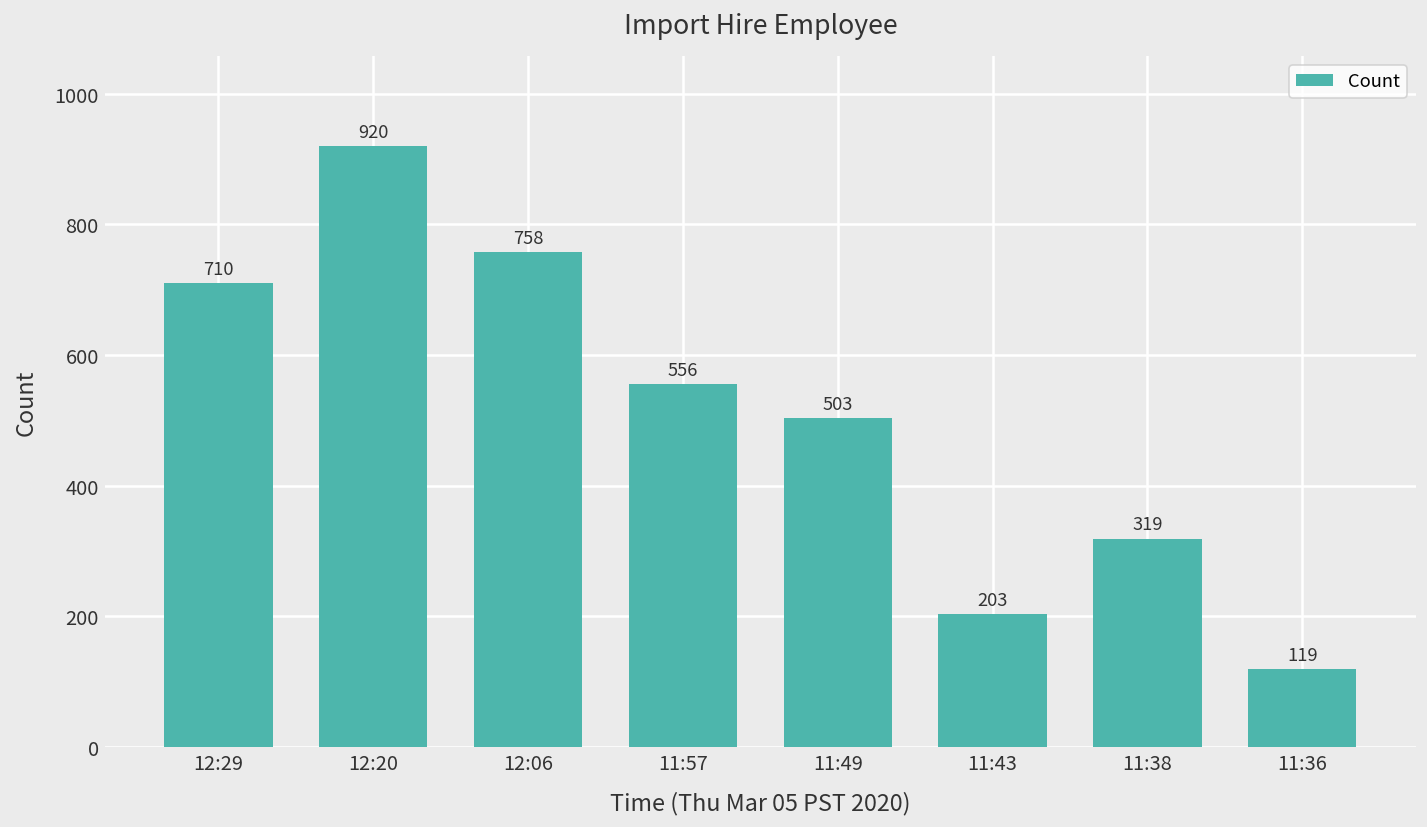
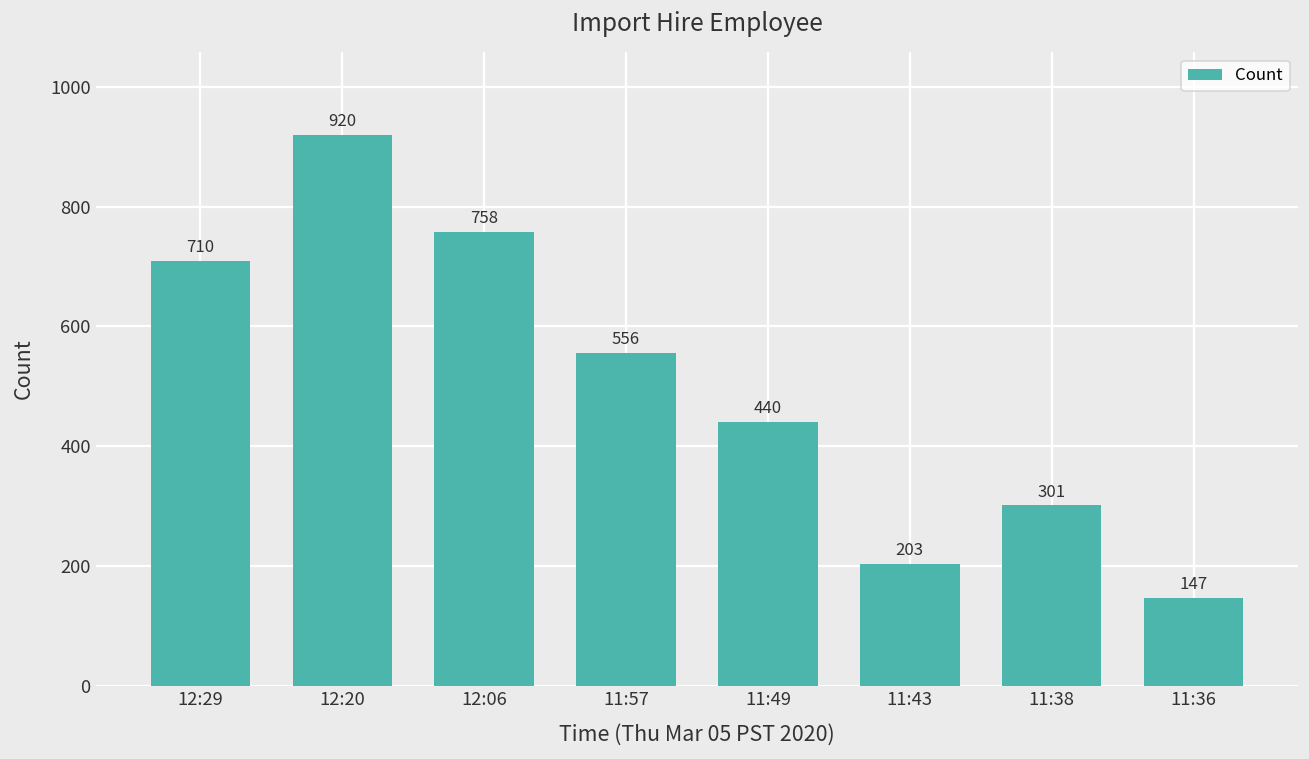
  {
    "12:29": 710,
    "12:20": 920,
    "12:06": 758,
    "11:57": 556,
-   "11:49": 503,
+   "11:49": 440,
    "11:43": 203,
-   "11:38": 319,
-   "11:36": 119
+   "11:38": 301,
+   "11:36": 147
  }
